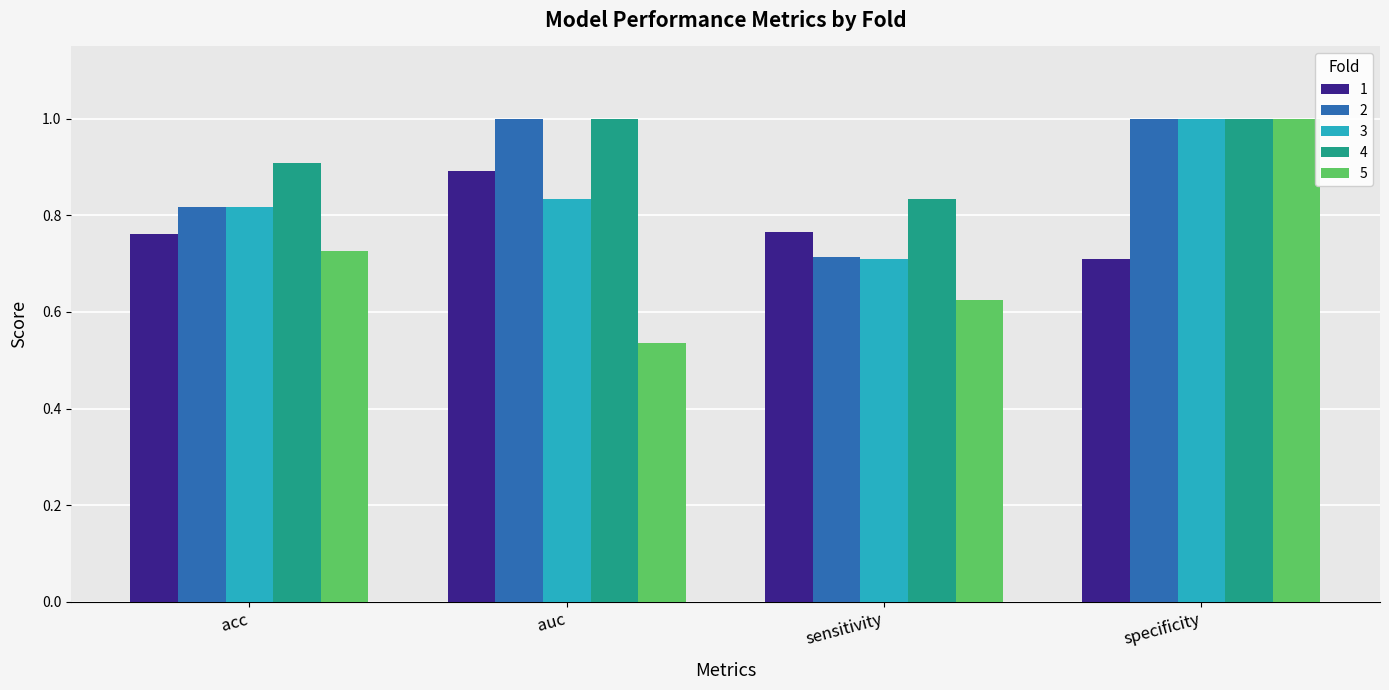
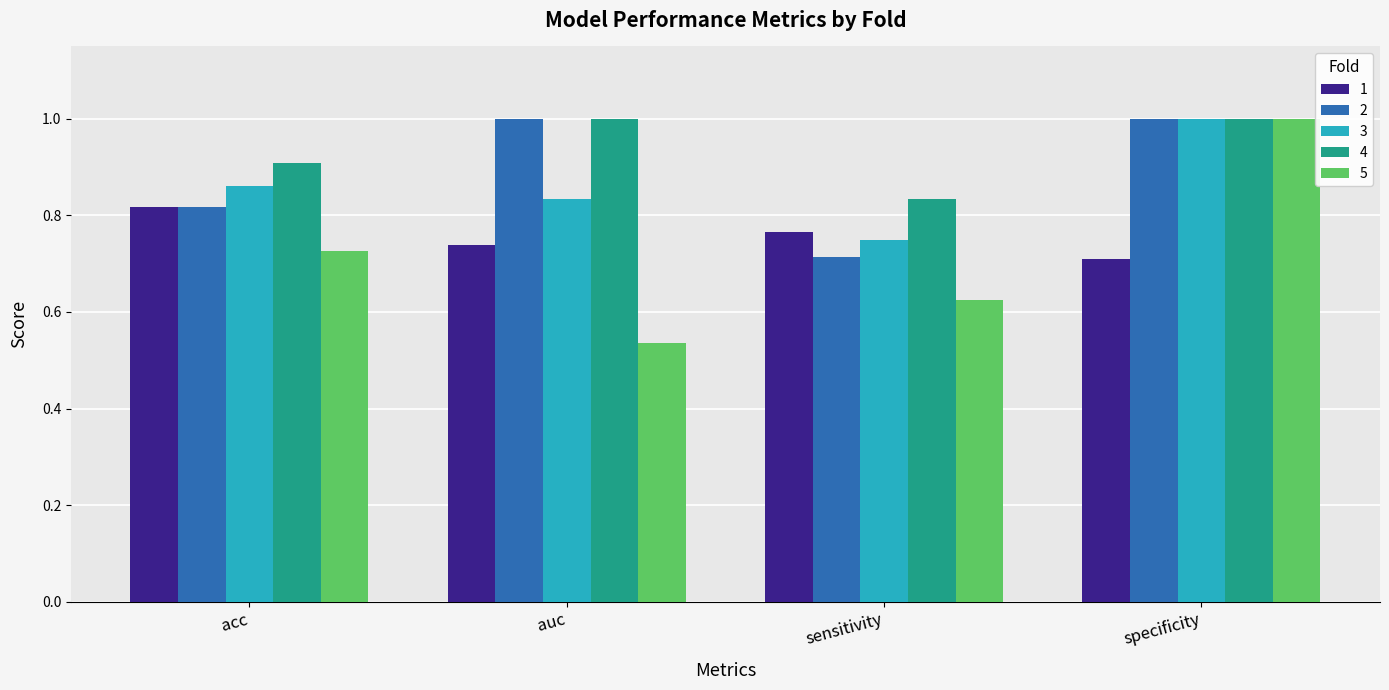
  {
    "1": {
-     "acc": 0.76,
-     "auc": 0.89,
+     "acc": 0.82,
+     "auc": 0.74,
      "sensitivity": 0.77,
      "specificity": 0.71
    },
    "2": {
      "acc": 0.82,
      "auc": 1.00,
      "sensitivity": 0.71,
      "specificity": 1.00
    },
    "3": {
-     "acc": 0.82,
+     "acc": 0.86,
      "auc": 0.83,
-     "sensitivity": 0.71,
+     "sensitivity": 0.75,
      "specificity": 1.00
    },
    "4": {
      "acc": 0.91,
      "auc": 1.00,
      "sensitivity": 0.83,
      "specificity": 1.00
    },
    "5": {
      "acc": 0.73,
      "auc": 0.54,
      "sensitivity": 0.63,
      "specificity": 1.00
    }
  }
